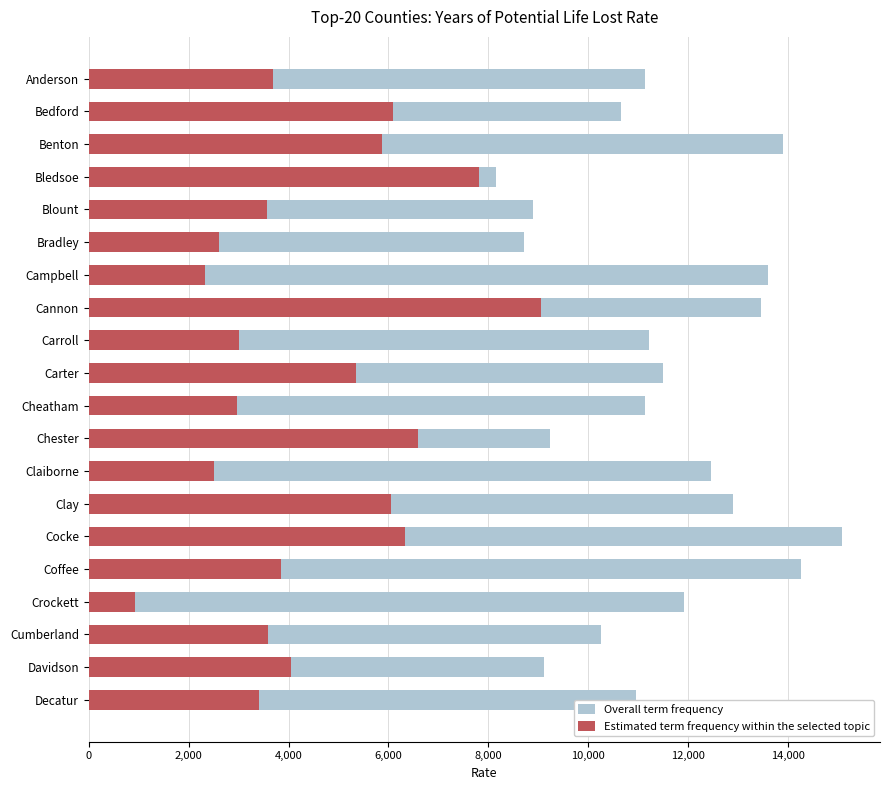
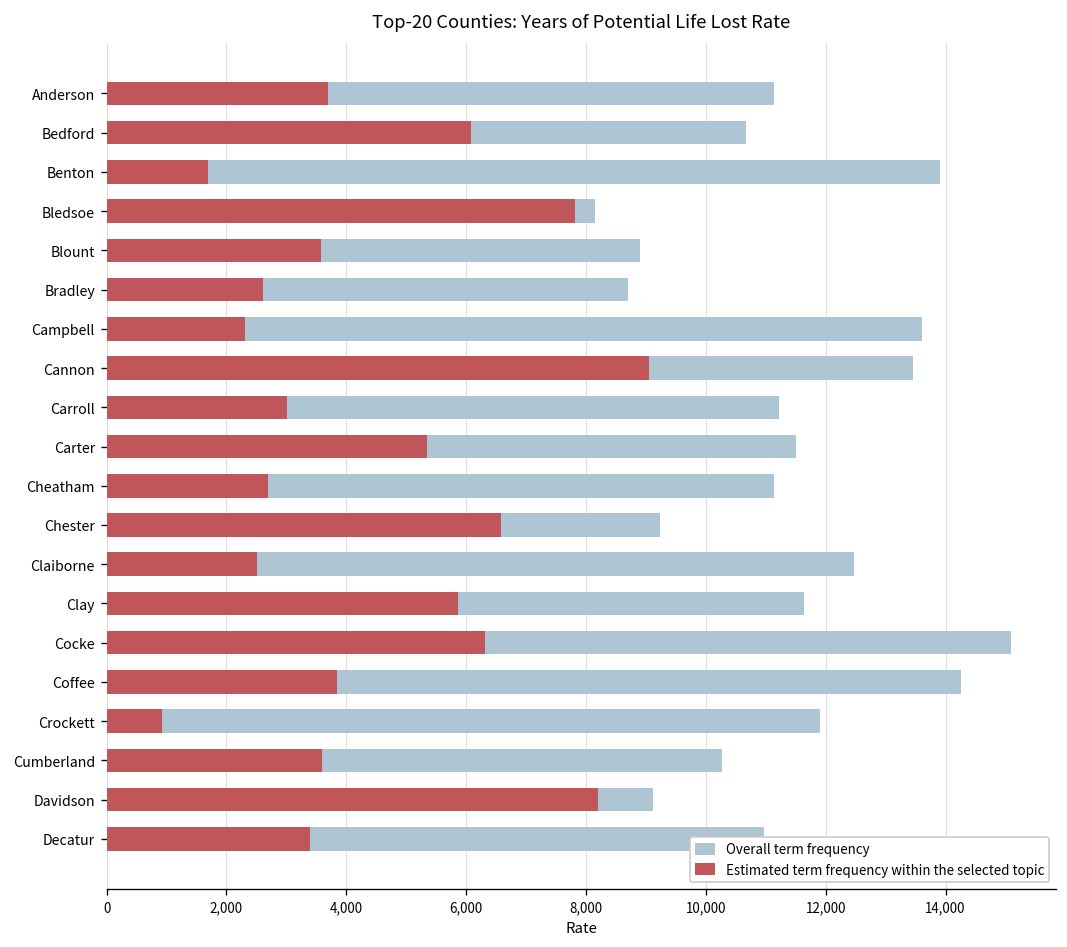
  {
    "Overall term frequency": {
      "Anderson": "11,100",
      "Bedford": "10,700",
      "Benton": "13,900",
      "Bledsoe": "8,200",
      "Blount": "8,900",
      "Bradley": "8,700",
      "Campbell": "13,600",
      "Cannon": "13,500",
      "Carroll": "11,200",
      "Carter": "11,500",
      "Cheatham": "11,100",
      "Chester": "9,200",
      "Claiborne": "12,500",
-     "Clay": "12,900",
+     "Clay": "11,600",
      "Cocke": "15,100",
      "Coffee": "14,300",
      "Crockett": "11,900",
      "Cumberland": "10,300",
      "Davidson": "9,100"
    },
    "Estimated term frequency within the selected topic": {
-     "Benton": "5,900",
-     "Cheatham": "3,000",
-     "Clay": "6,100",
-     "Davidson": "4,000"
+     "Benton": "1,700",
+     "Cheatham": "2,700",
+     "Clay": "5,900",
+     "Davidson": "8,200"
    }
  }
